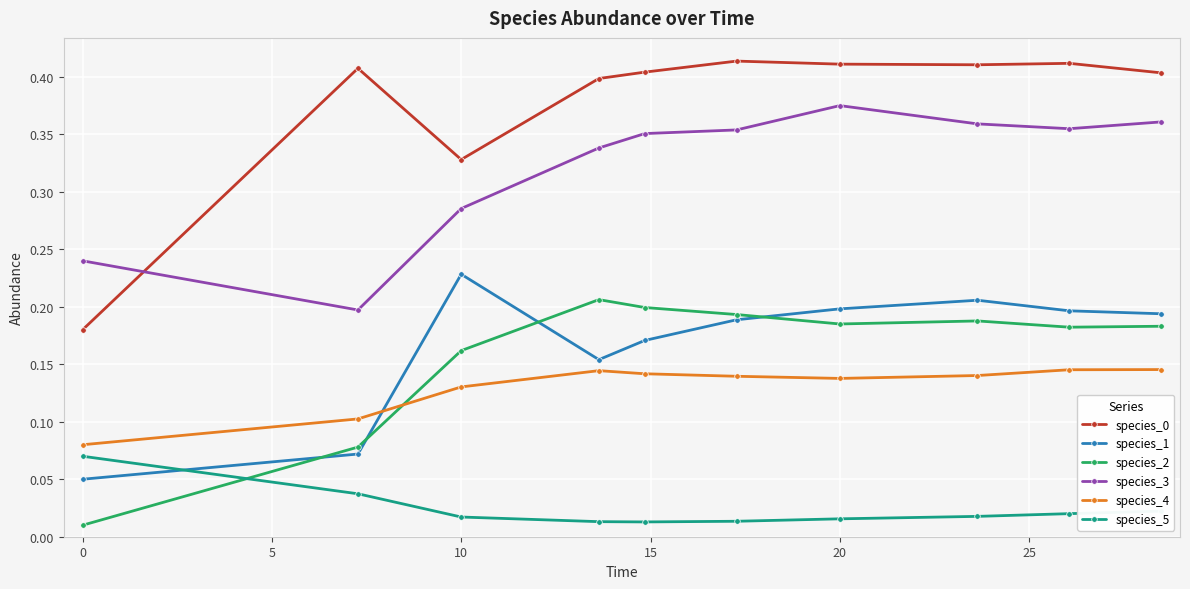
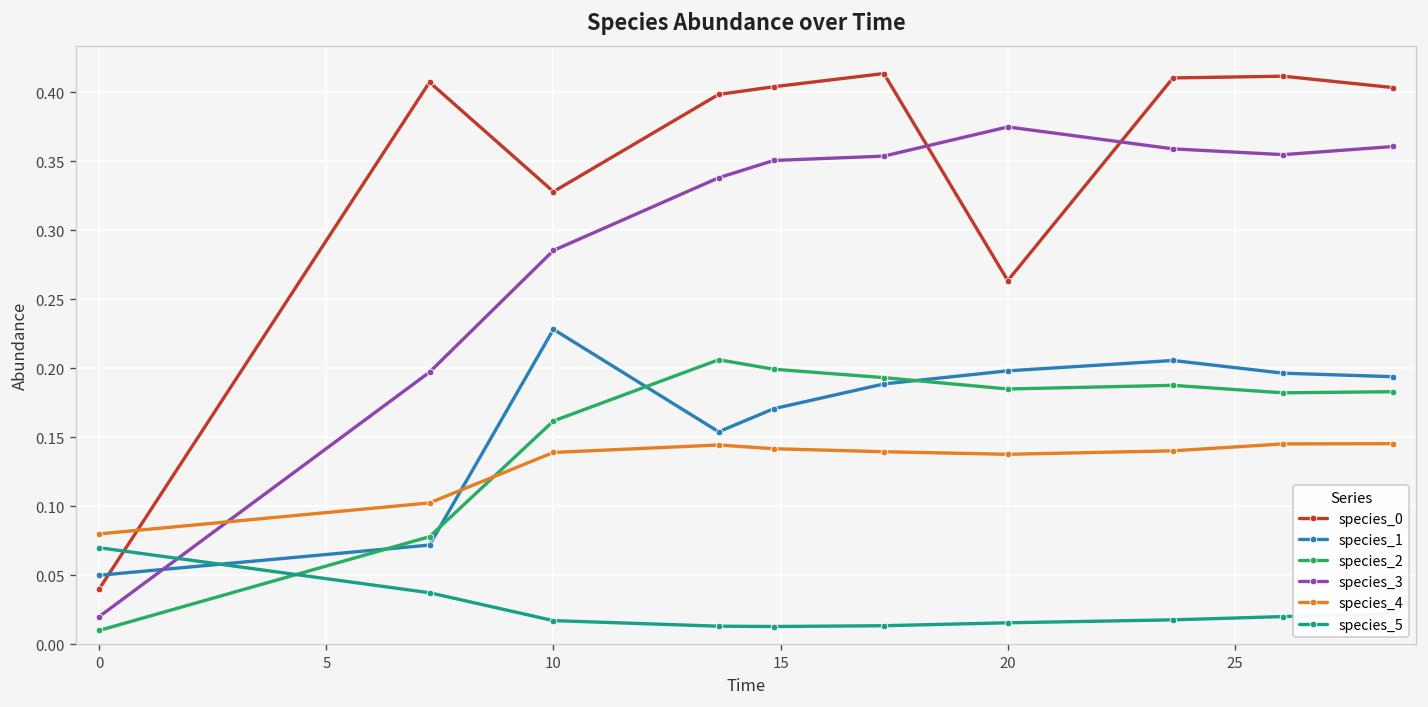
  {
    "species_0": {
-     "0": 0.18,
+     "0": 0.04,
      "10": 0.328,
-     "20": 0.411
+     "20": 0.264
    },
    "species_1": {
      "0": 0.050,
      "10": 0.228,
      "20": 0.198
    },
    "species_3": {
-     "0": 0.24,
+     "0": 0.02,
      "10": 0.285,
      "20": 0.375
    },
    "species_4": {
      "0": 0.080,
-     "10": 0.130,
+     "10": 0.139,
      "20": 0.138
    }
  }
